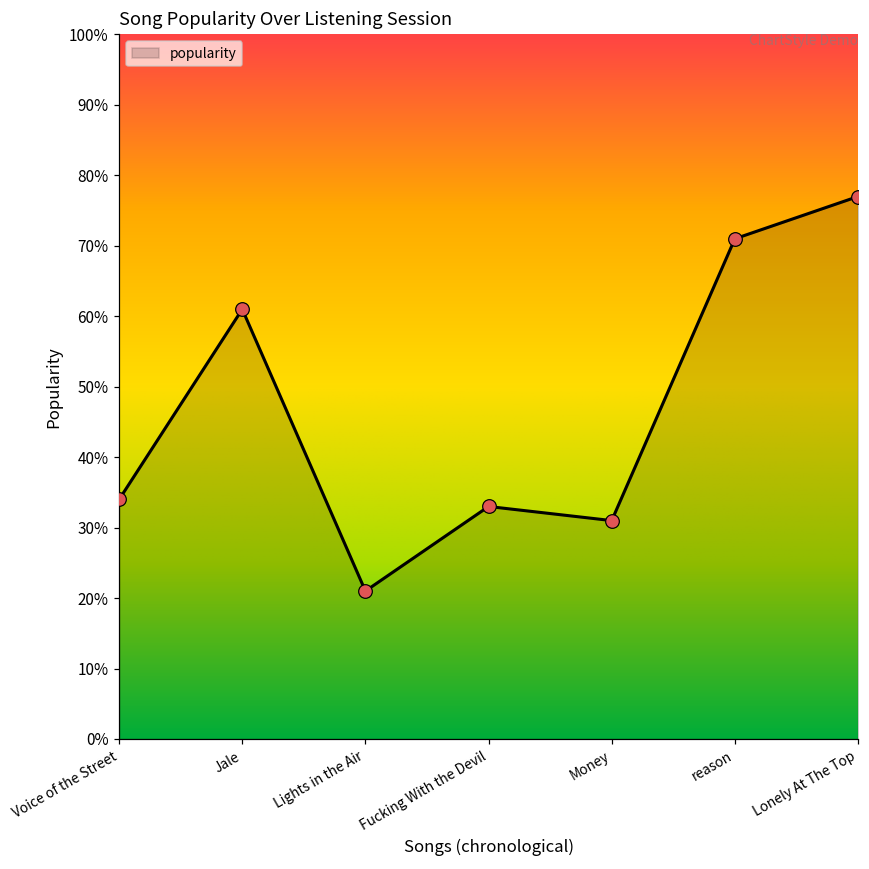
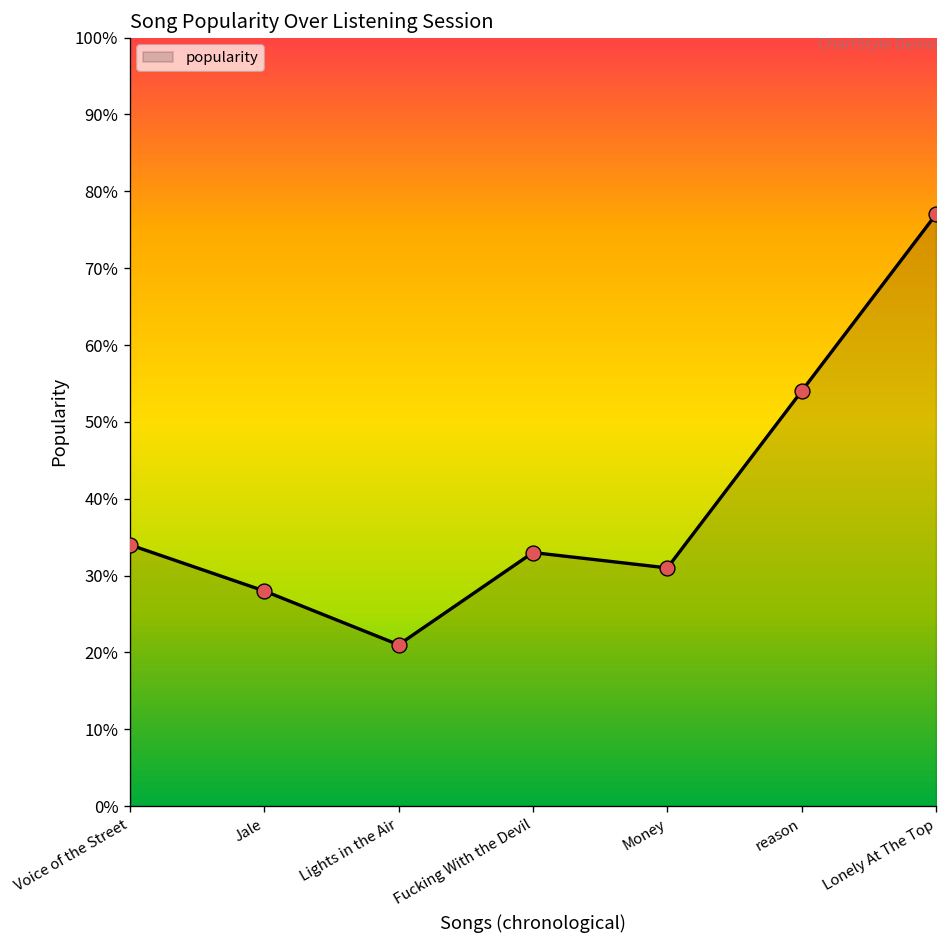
  {
    "Voice of the Street": "34%",
-   "Jale": "61%",
+   "Jale": "28%",
    "Lights in the Air": "21%",
    "Fucking With the Devil": "33%",
    "Money": "31%",
-   "reason": "71%",
+   "reason": "54%",
    "Lonely At The Top": "77%"
  }
